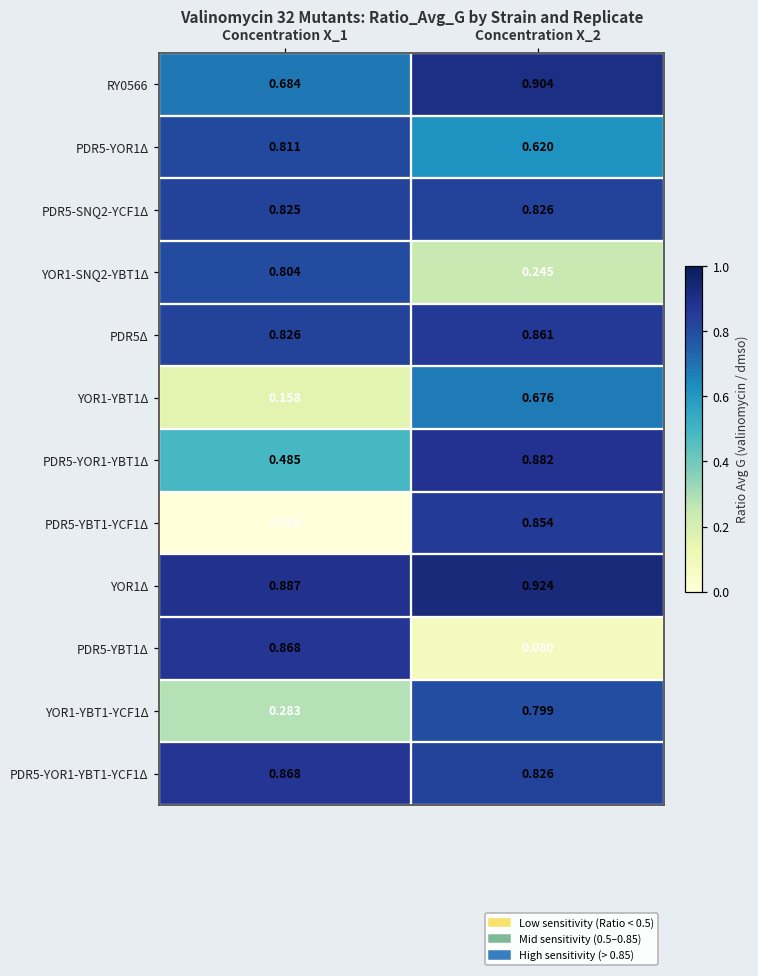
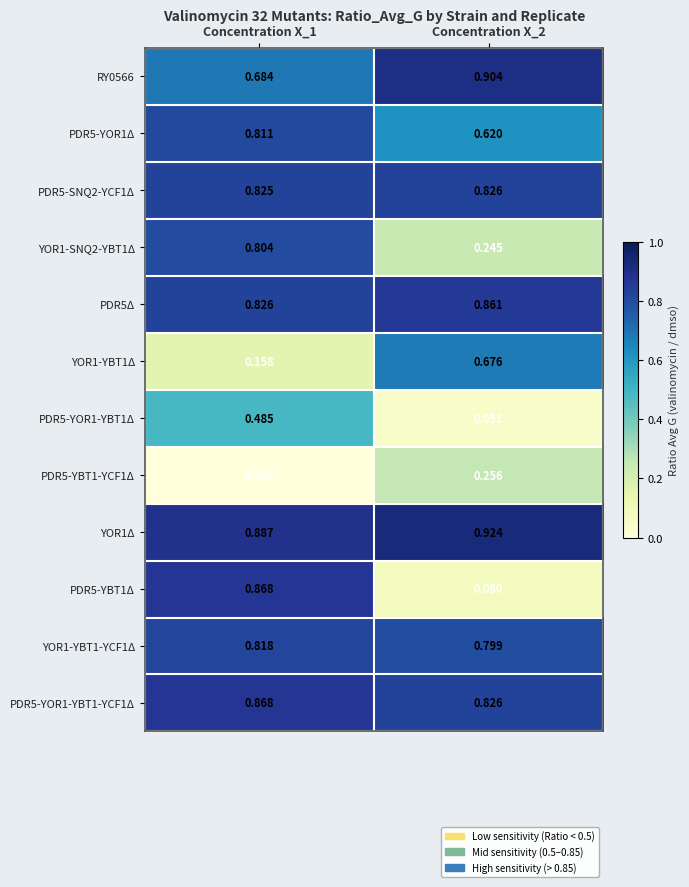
  {
    "RY0566": {
      "Concentration X_1": 0.684,
      "Concentration X_2": 0.904
    },
    "PDR5-YOR1Δ": {
      "Concentration X_1": 0.811,
      "Concentration X_2": 0.620
    },
    "PDR5-SNQ2-YCF1Δ": {
      "Concentration X_1": 0.825,
      "Concentration X_2": 0.826
    },
    "YOR1-SNQ2-YBT1Δ": {
      "Concentration X_1": 0.804,
      "Concentration X_2": 0.245
    },
    "PDR5Δ": {
      "Concentration X_1": 0.826,
      "Concentration X_2": 0.861
    },
    "YOR1-YBT1Δ": {
      "Concentration X_1": 0.158,
      "Concentration X_2": 0.676
    },
    "PDR5-YOR1-YBT1Δ": {
      "Concentration X_1": 0.485,
-     "Concentration X_2": 0.882
+     "Concentration X_2": 0.051
    },
    "PDR5-YBT1-YCF1Δ": {
-     "Concentration X_2": 0.854
+     "Concentration X_2": 0.256
    },
    "YOR1Δ": {
      "Concentration X_1": 0.887,
      "Concentration X_2": 0.924
    },
    "PDR5-YBT1Δ": {
      "Concentration X_1": 0.868,
      "Concentration X_2": 0.080
    },
    "YOR1-YBT1-YCF1Δ": {
-     "Concentration X_1": 0.283,
+     "Concentration X_1": 0.818,
      "Concentration X_2": 0.799
    },
    "PDR5-YOR1-YBT1-YCF1Δ": {
      "Concentration X_1": 0.868,
      "Concentration X_2": 0.826
    }
  }
